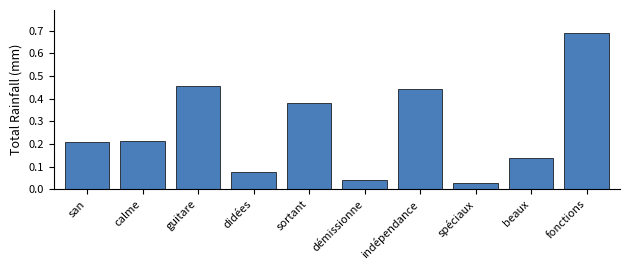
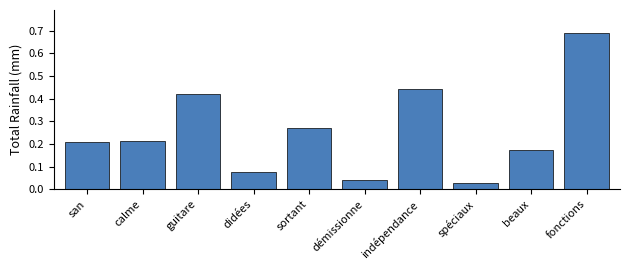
  {
    "san": 0.21,
    "calme": 0.21,
-   "guitare": 0.46,
+   "guitare": 0.42,
    "didées": 0.08,
-   "sortant": 0.38,
+   "sortant": 0.27,
    "démissionne": 0.04,
    "indépendance": 0.45,
    "spéciaux": 0.03,
-   "beaux": 0.14,
+   "beaux": 0.18,
    "fonctions": 0.69
  }
